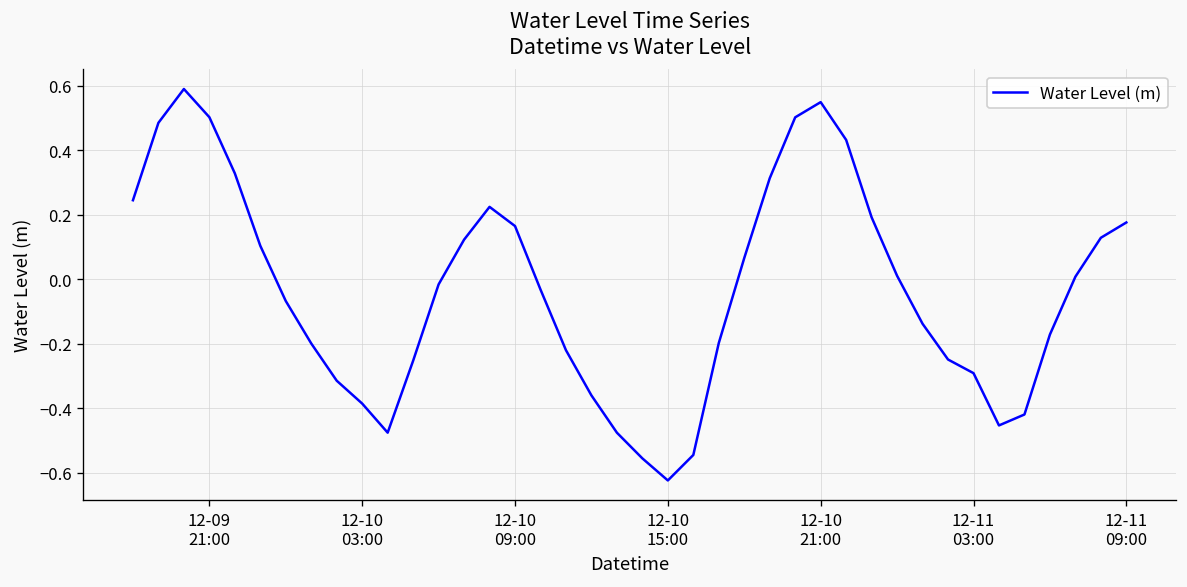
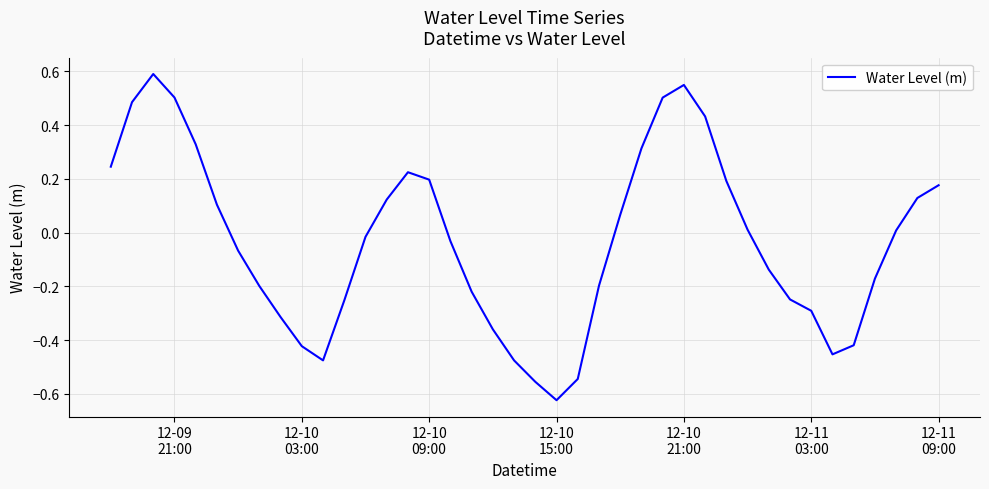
  {
    "12-09 21:00": 0.50,
-   "12-10 03:00": -0.39,
-   "12-10 09:00": 0.17,
+   "12-10 03:00": -0.42,
+   "12-10 09:00": 0.20,
    "12-10 15:00": -0.62,
    "12-10 21:00": 0.55,
    "12-11 03:00": -0.29,
    "12-11 09:00": 0.18
  }
